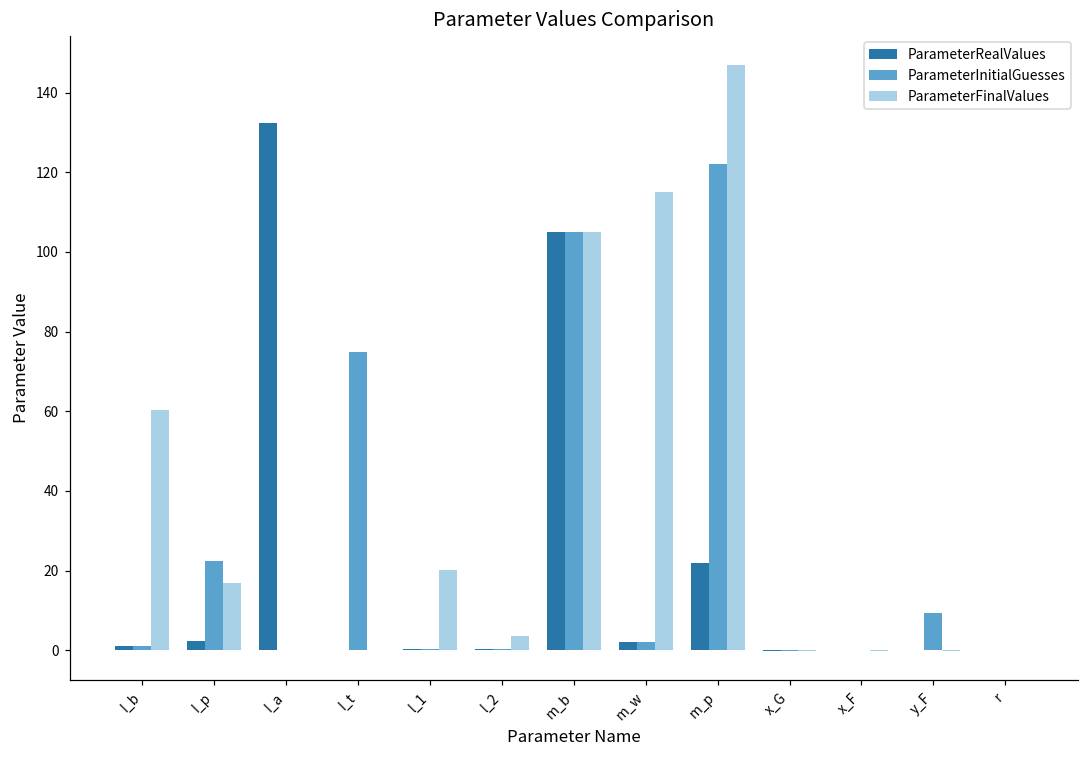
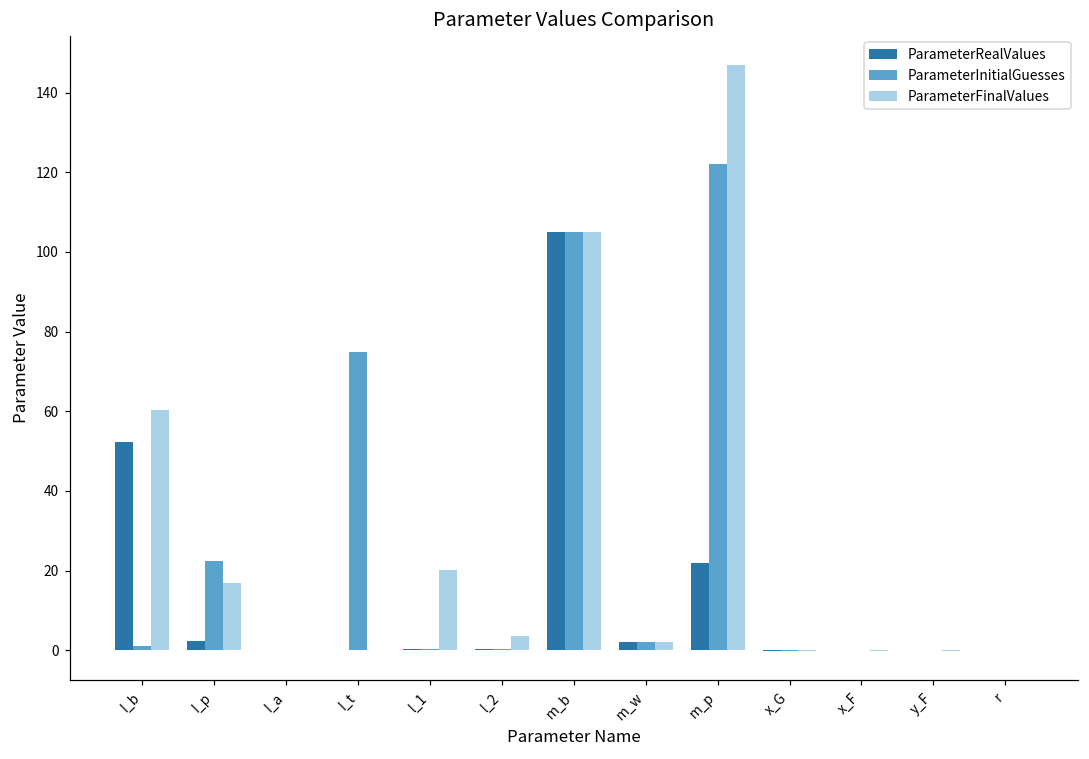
  {
    "ParameterRealValues": {
-     "I_b": 1,
+     "I_b": 52,
      "I_p": 2,
-     "I_a": 132,
+     "I_a": 0,
      "m_b": 105,
      "m_w": 2,
      "m_p": 22,
      "x_F": 0,
      "y_F": 0
    },
    "ParameterInitialGuesses": {
      "I_b": 1,
      "I_p": 22,
      "I_t": 75,
      "m_b": 105,
      "m_w": 2,
      "m_p": 122,
-     "y_F": 9
+     "y_F": 0
    },
    "ParameterFinalValues": {
      "I_b": 60,
      "I_p": 17,
      "l_1": 20,
      "l_2": 4,
      "m_b": 105,
-     "m_w": 115,
+     "m_w": 2,
      "m_p": 147
    }
  }
